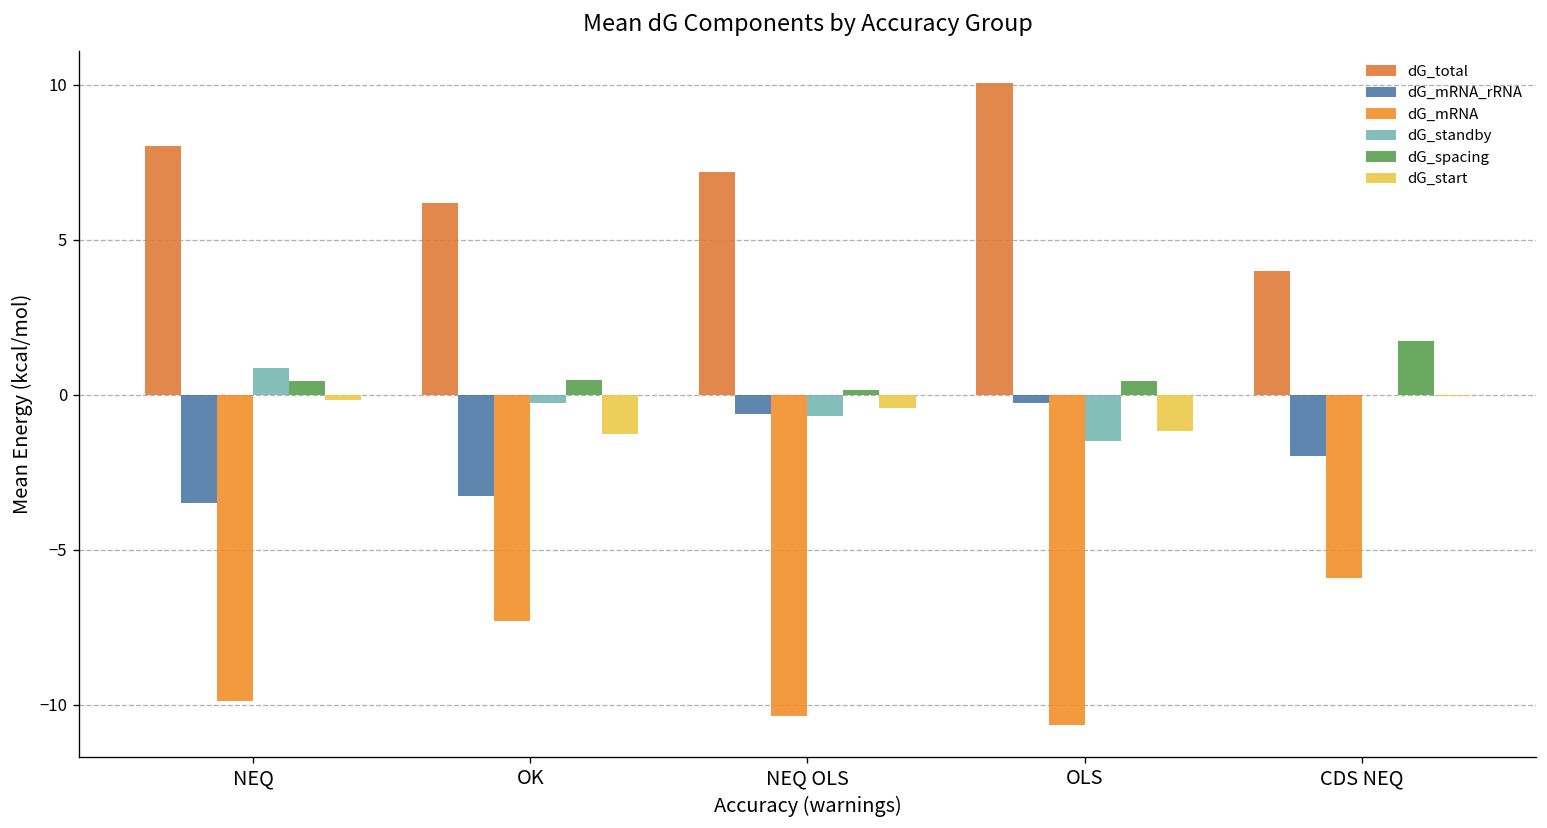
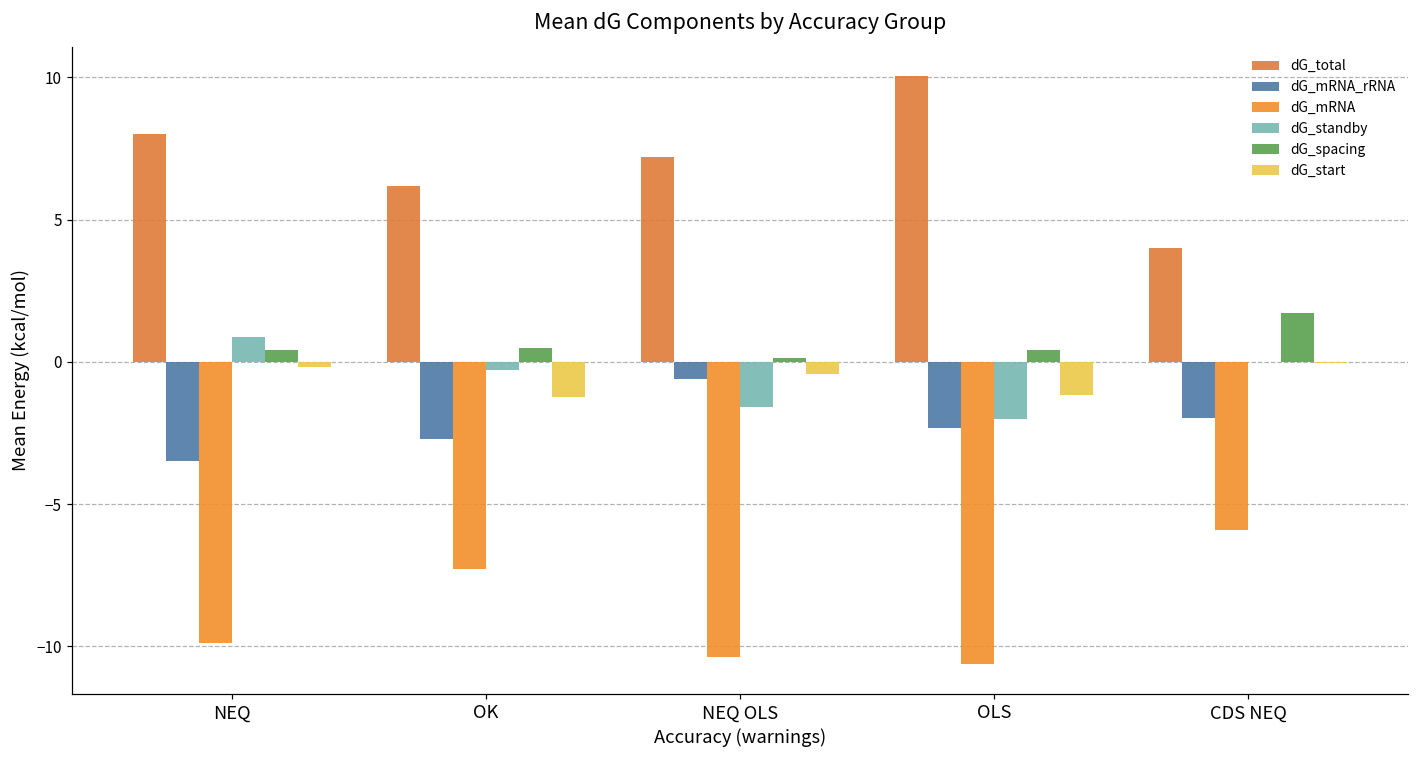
  {
    "dG_mRNA_rRNA": {
      "NEQ": -3.5,
-     "OK": -3.3,
+     "OK": -2.7,
      "NEQ OLS": -0.6,
-     "OLS": -0.3,
+     "OLS": -2.3,
      "CDS NEQ": -2.0
    },
    "dG_standby": {
      "NEQ": 0.9,
      "OK": -0.3,
-     "NEQ OLS": -0.7,
-     "OLS": -1.5,
+     "NEQ OLS": -1.6,
+     "OLS": -2.0,
      "CDS NEQ": 0.0
    },
    "dG_spacing": {
      "NEQ": 0.4,
      "OK": 0.5,
      "NEQ OLS": 0.2,
      "OLS": 0.4,
      "CDS NEQ": 1.7
    },
    "dG_start": {
      "NEQ": -0.2,
      "OK": -1.3,
      "NEQ OLS": -0.4,
      "OLS": -1.2
    }
  }
